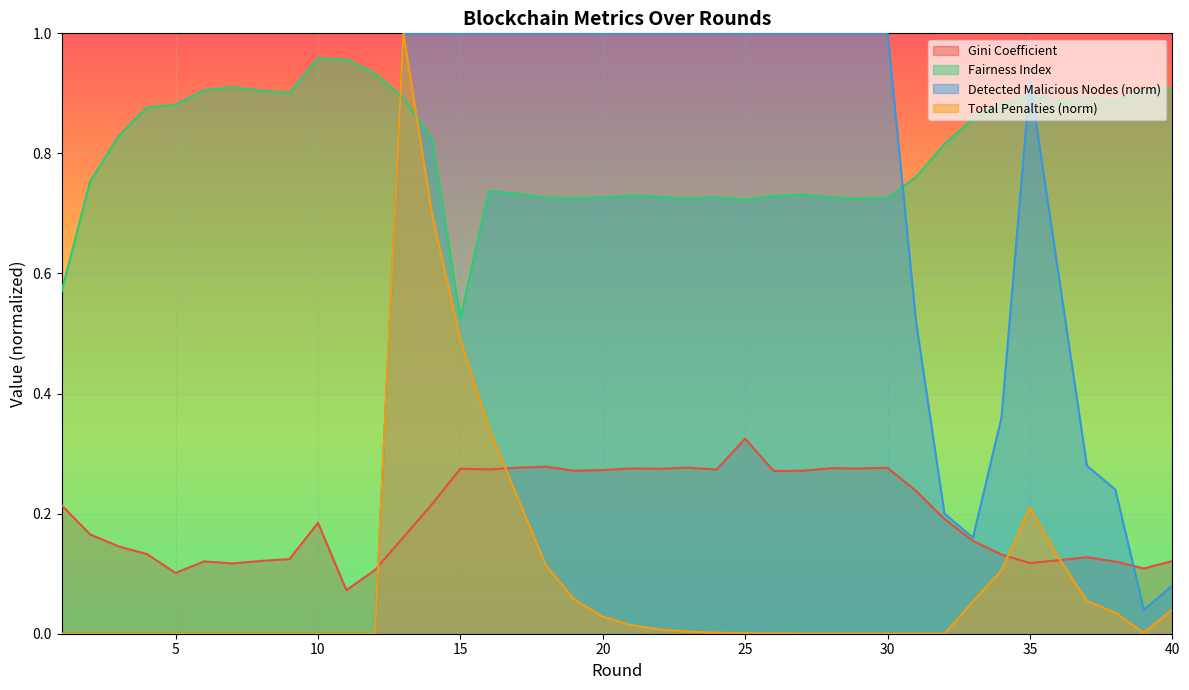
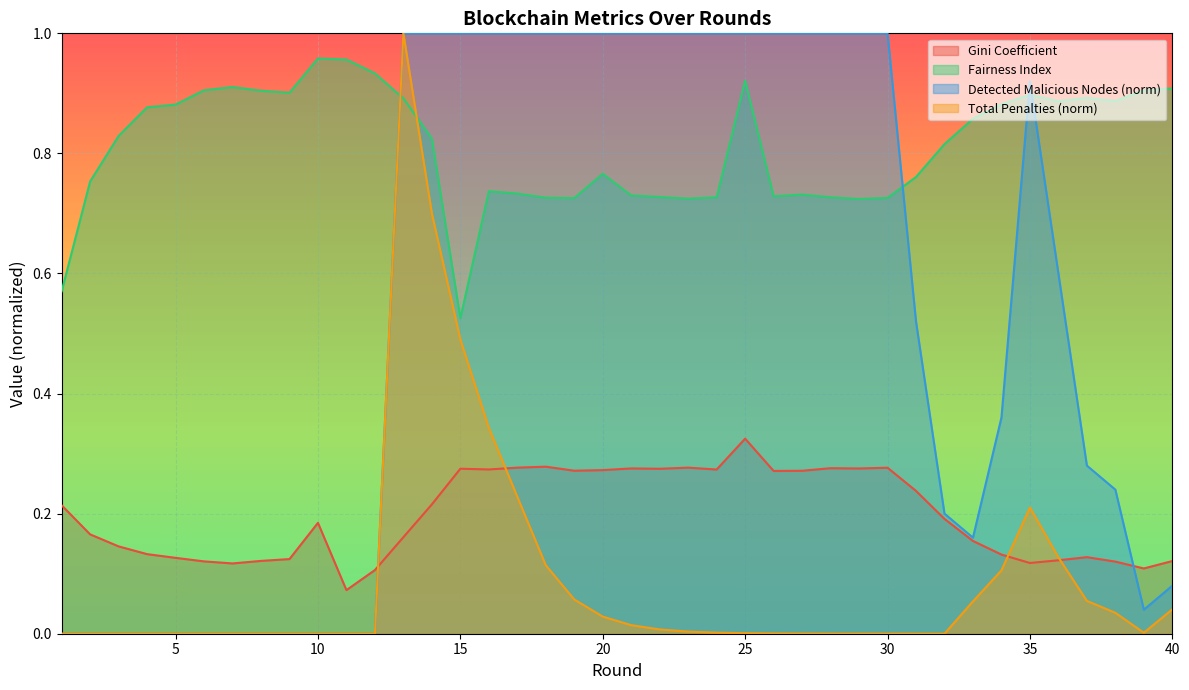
  {
    "Gini Coefficient": {
-     "5": 0.10,
+     "5": 0.13,
      "10": 0.18,
      "15": 0.27,
      "20": 0.27,
      "25": 0.32,
      "30": 0.28,
      "35": 0.12,
      "40": 0.12
    },
    "Fairness Index": {
      "5": 0.88,
      "10": 0.96,
      "15": 0.53,
-     "20": 0.73,
-     "25": 0.72,
+     "20": 0.77,
+     "25": 0.92,
      "30": 0.73,
      "40": 0.91
    },
    "Detected Malicious Nodes (norm)": {
      "15": 1.00,
      "20": 1.00,
      "25": 1.00,
      "30": 1.00,
      "40": 0.08
    },
    "Total Penalties (norm)": {
      "15": 0.49,
      "20": 0.03,
      "25": 0.00,
      "30": 0.00,
      "35": 0.21,
      "40": 0.04
    }
  }
